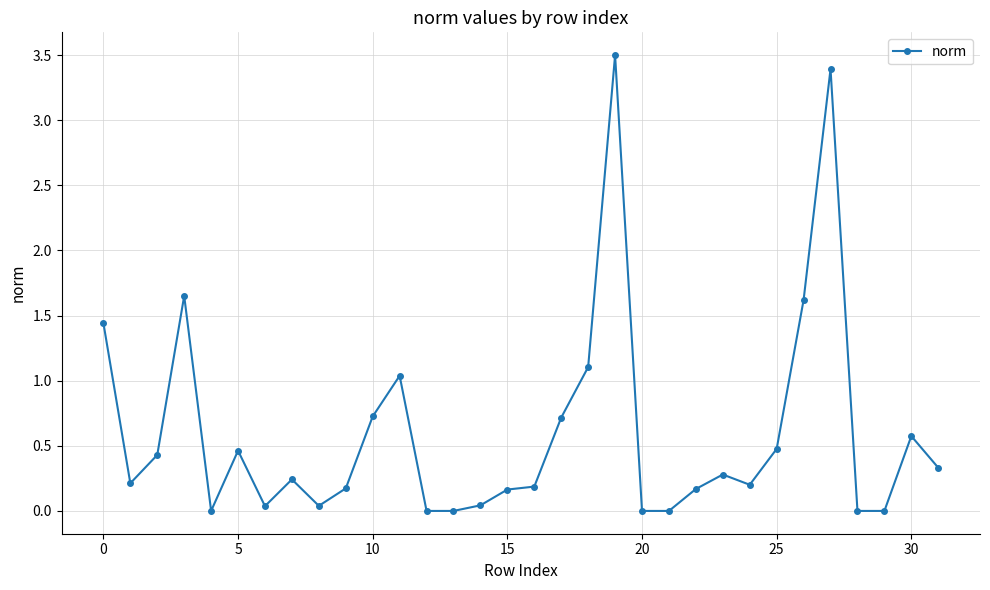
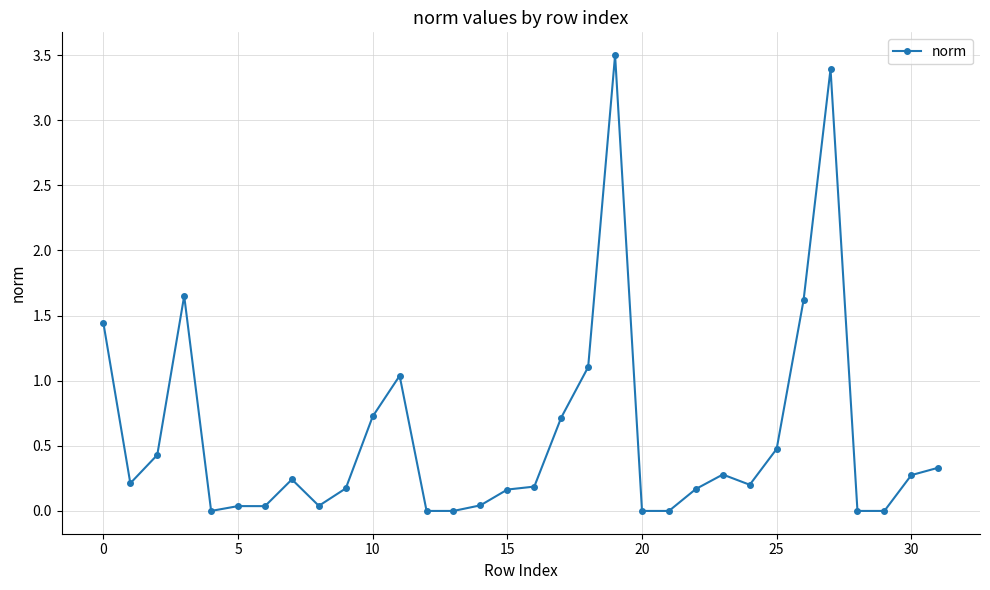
  {
    "0": 1.44,
-   "5": 0.46,
+   "5": 0.04,
    "10": 0.73,
    "15": 0.16,
    "20": 0.00,
    "25": 0.48,
-   "30": 0.57
+   "30": 0.27
  }
